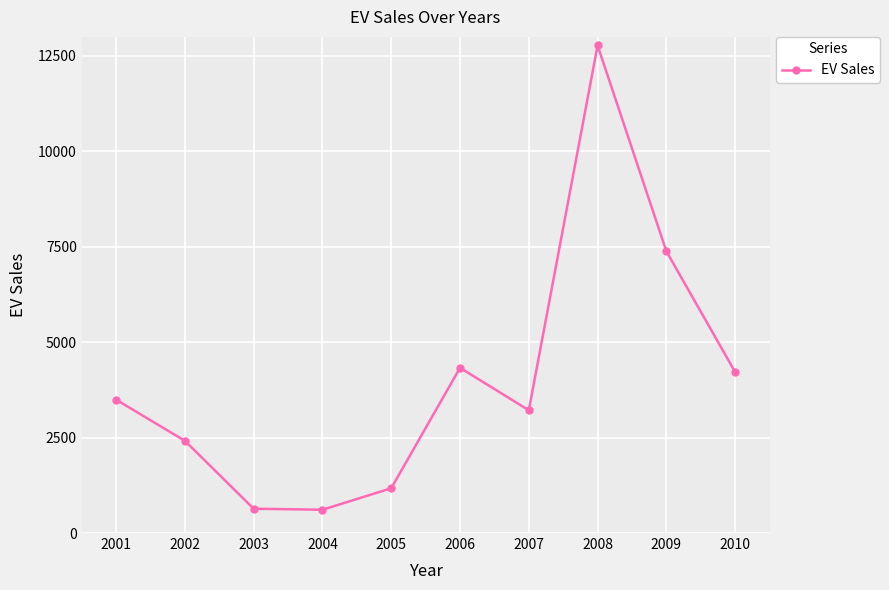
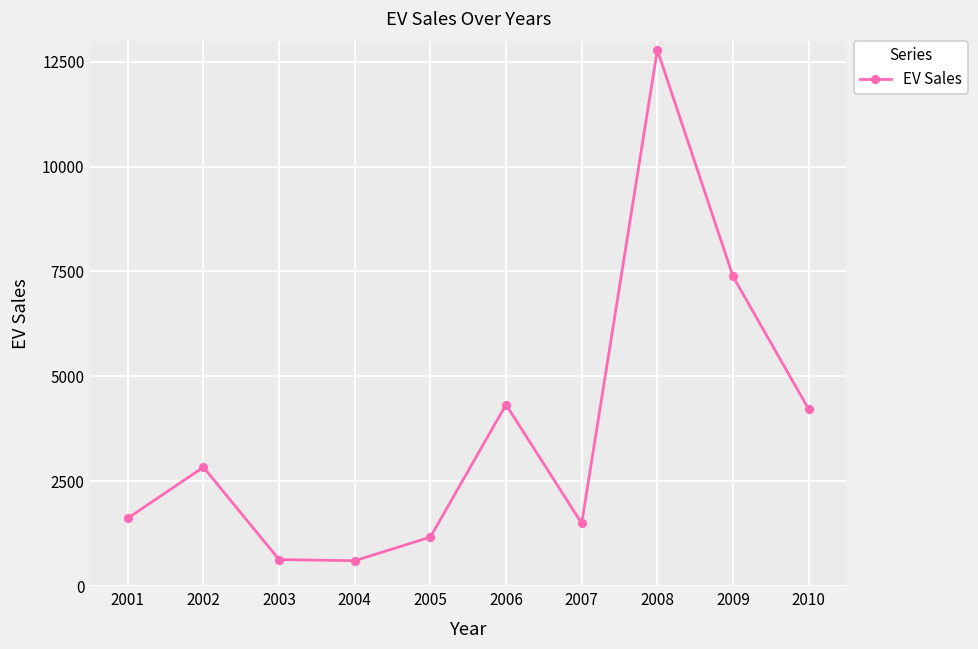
  {
-   "2001": 3500,
-   "2002": 2400,
+   "2001": 1600,
+   "2002": 2800,
    "2003": 600,
    "2004": 600,
    "2005": 1200,
    "2006": 4300,
-   "2007": 3200,
+   "2007": 1500,
    "2008": 12800,
    "2009": 7400,
    "2010": 4200
  }
